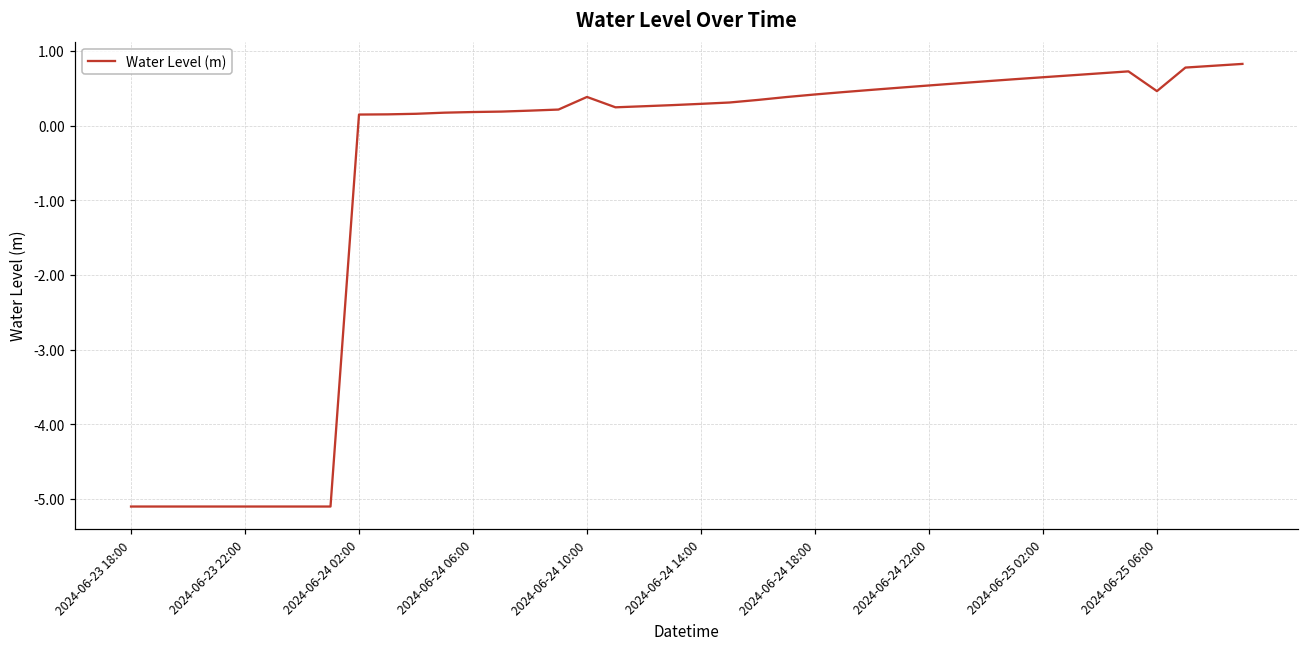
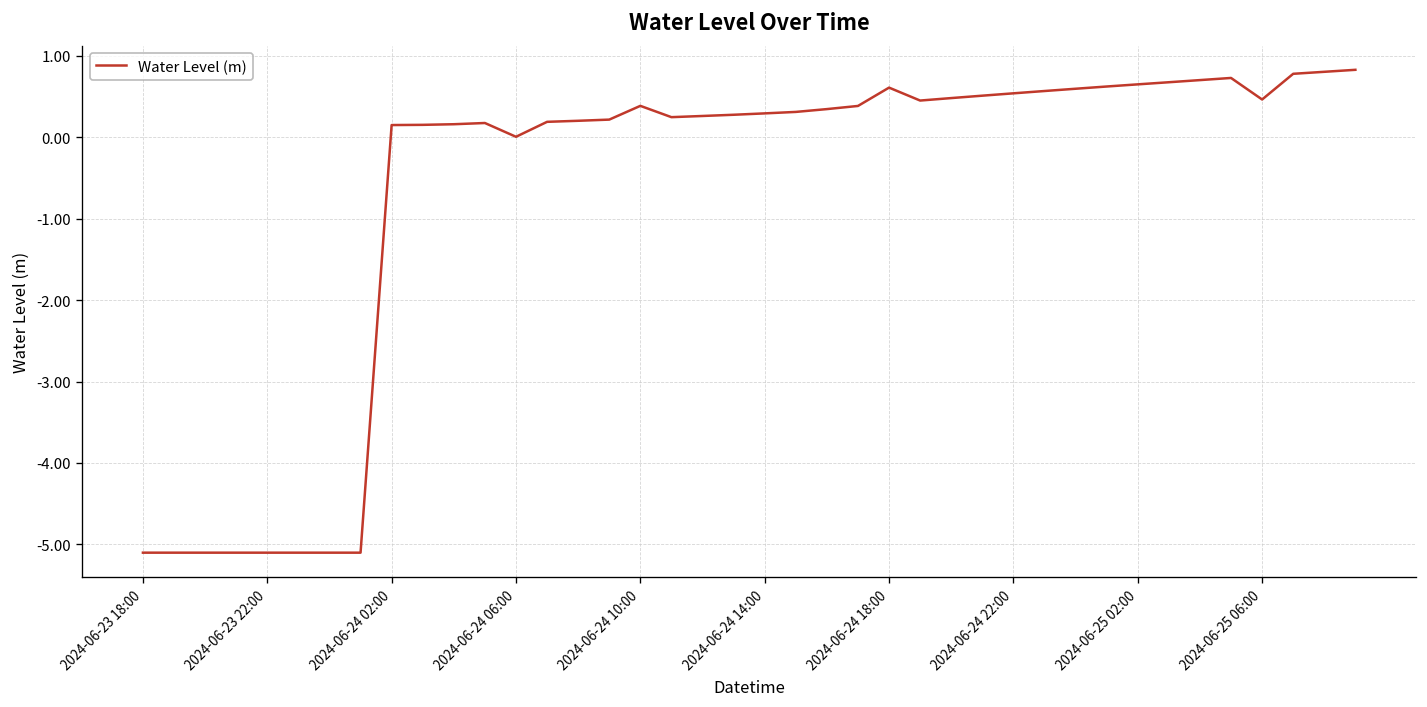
  {
    "2024-06-23 18:00": -5.1,
    "2024-06-23 22:00": -5.1,
    "2024-06-24 02:00": 0.1,
-   "2024-06-24 06:00": 0.2,
+   "2024-06-24 06:00": 0.0,
    "2024-06-24 10:00": 0.4,
    "2024-06-24 14:00": 0.3,
-   "2024-06-24 18:00": 0.4,
+   "2024-06-24 18:00": 0.6,
    "2024-06-24 22:00": 0.5,
    "2024-06-25 02:00": 0.6,
    "2024-06-25 06:00": 0.5
  }
